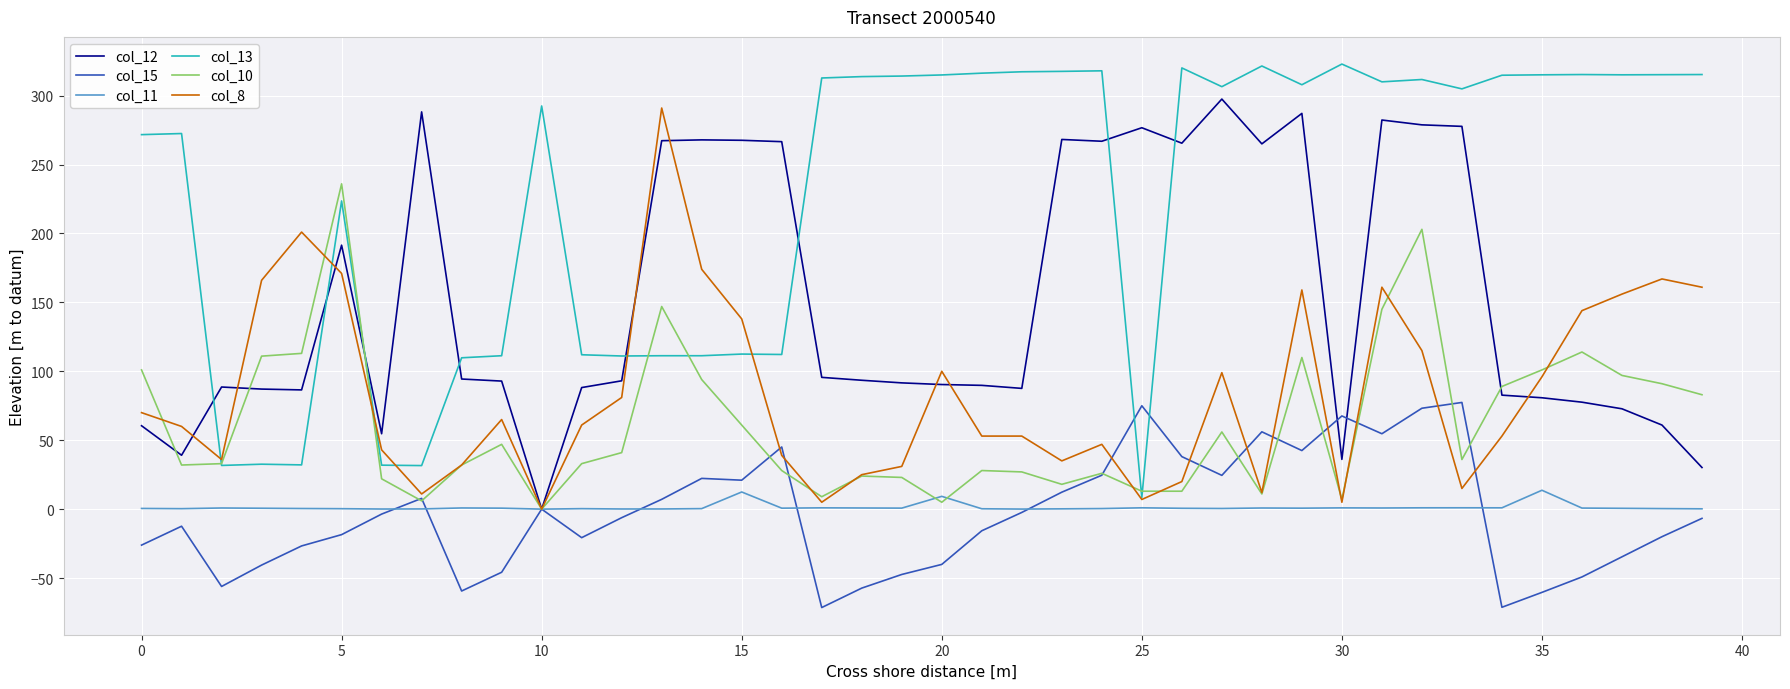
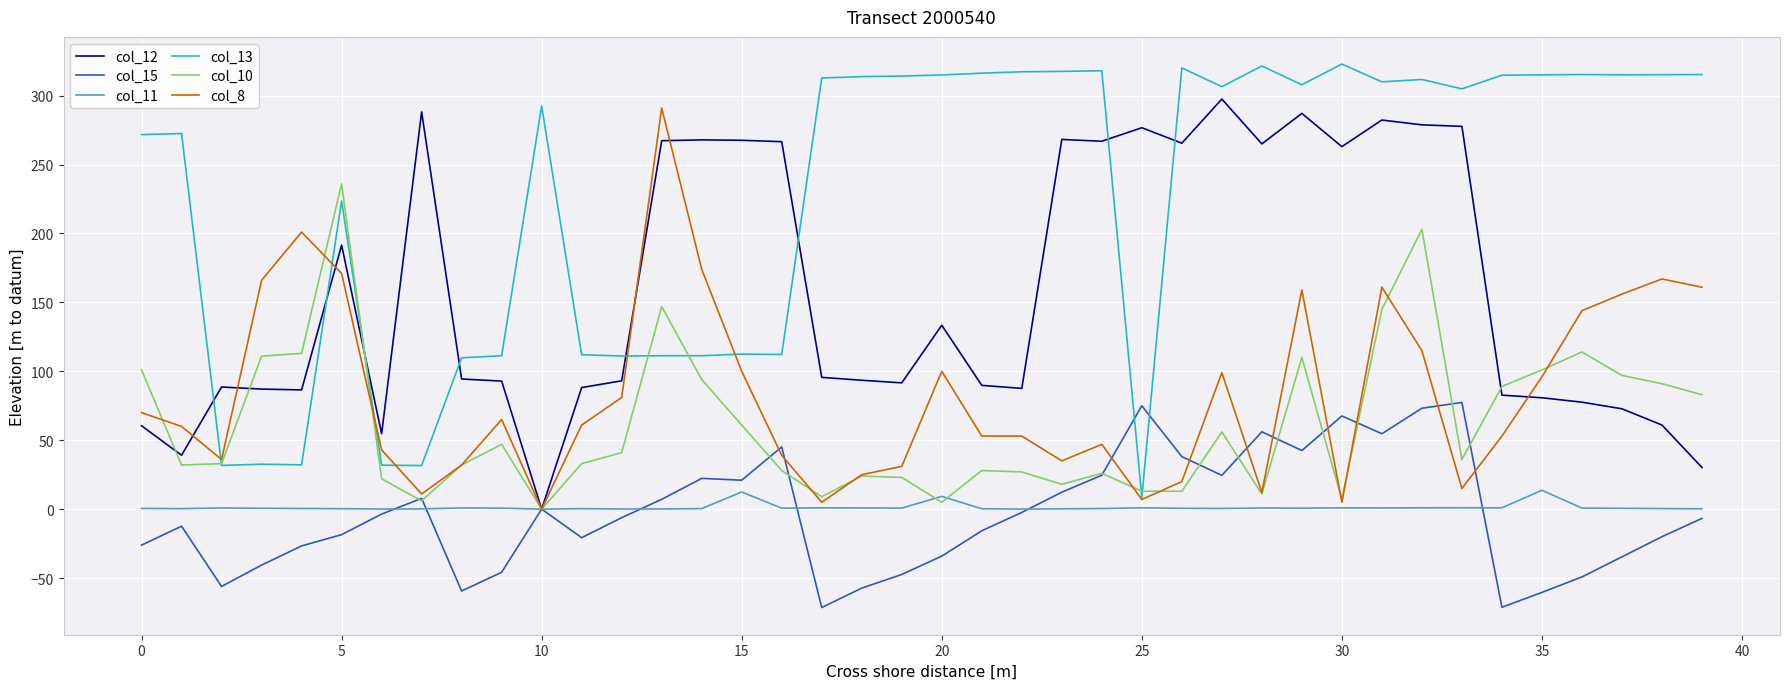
  {
    "col_12": {
      "0": 61,
      "5": 192,
      "15": 268,
-     "20": 90,
+     "20": 133,
      "25": 277,
-     "30": 36,
+     "30": 263,
      "35": 81
    },
    "col_15": {
      "0": -26,
      "5": -19,
      "15": 21,
-     "20": -40,
+     "20": -34,
      "25": 75,
      "30": 68,
      "35": -60
    },
    "col_11": {
      "0": 0,
      "5": 0,
      "15": 12,
      "20": 9,
      "25": 1,
      "30": 1,
      "35": 14
    },
    "col_13": {
      "0": 272,
      "5": 224,
      "10": 293,
      "15": 113,
      "20": 315,
      "30": 323,
      "35": 315
    },
    "col_10": {
      "0": 101,
      "5": 236,
      "15": 61,
      "20": 5,
      "25": 13,
      "30": 7,
      "35": 101
    },
    "col_8": {
      "0": 70,
      "5": 171,
-     "15": 138,
+     "15": 100,
      "20": 100,
      "30": 5,
      "35": 96
    }
  }
